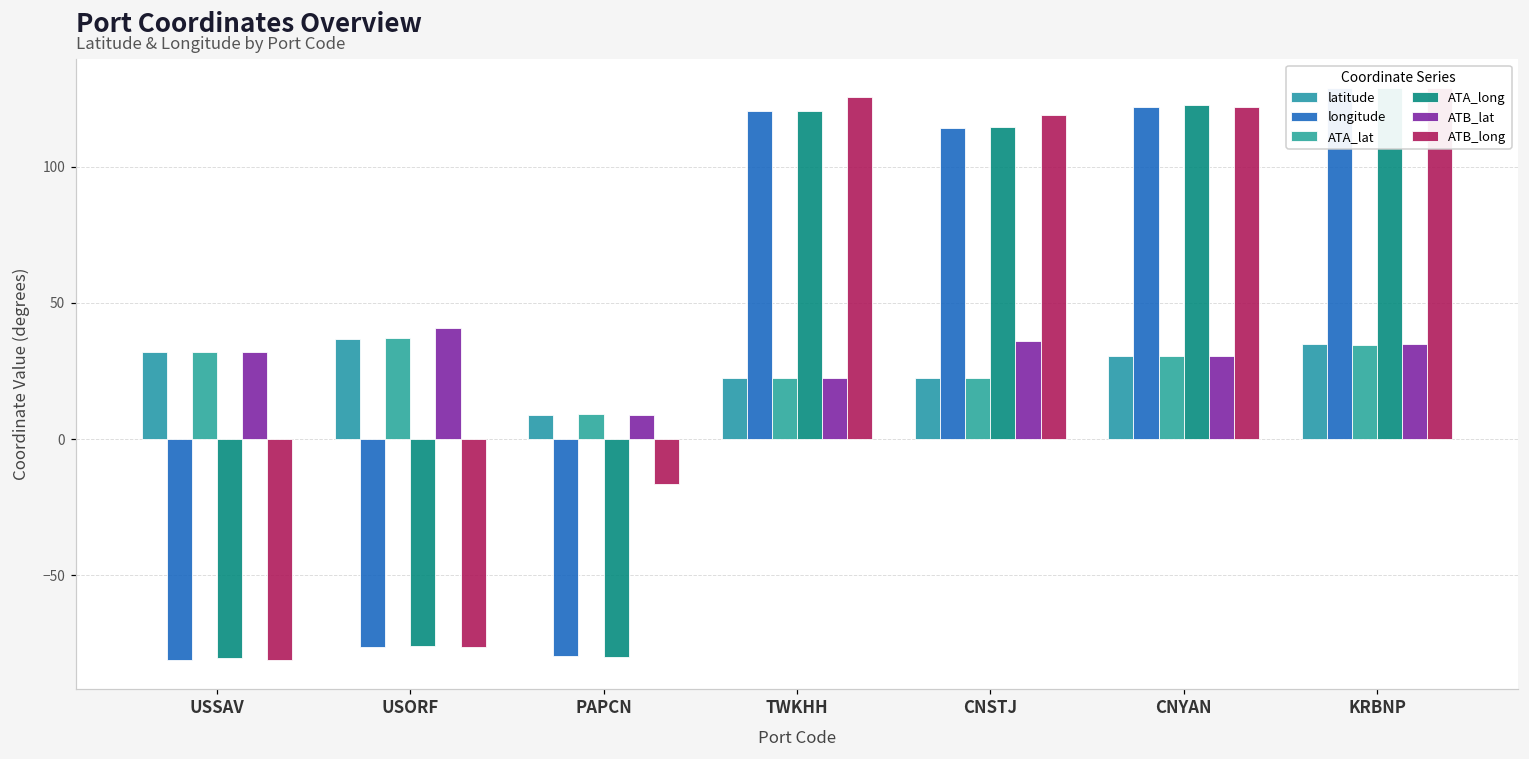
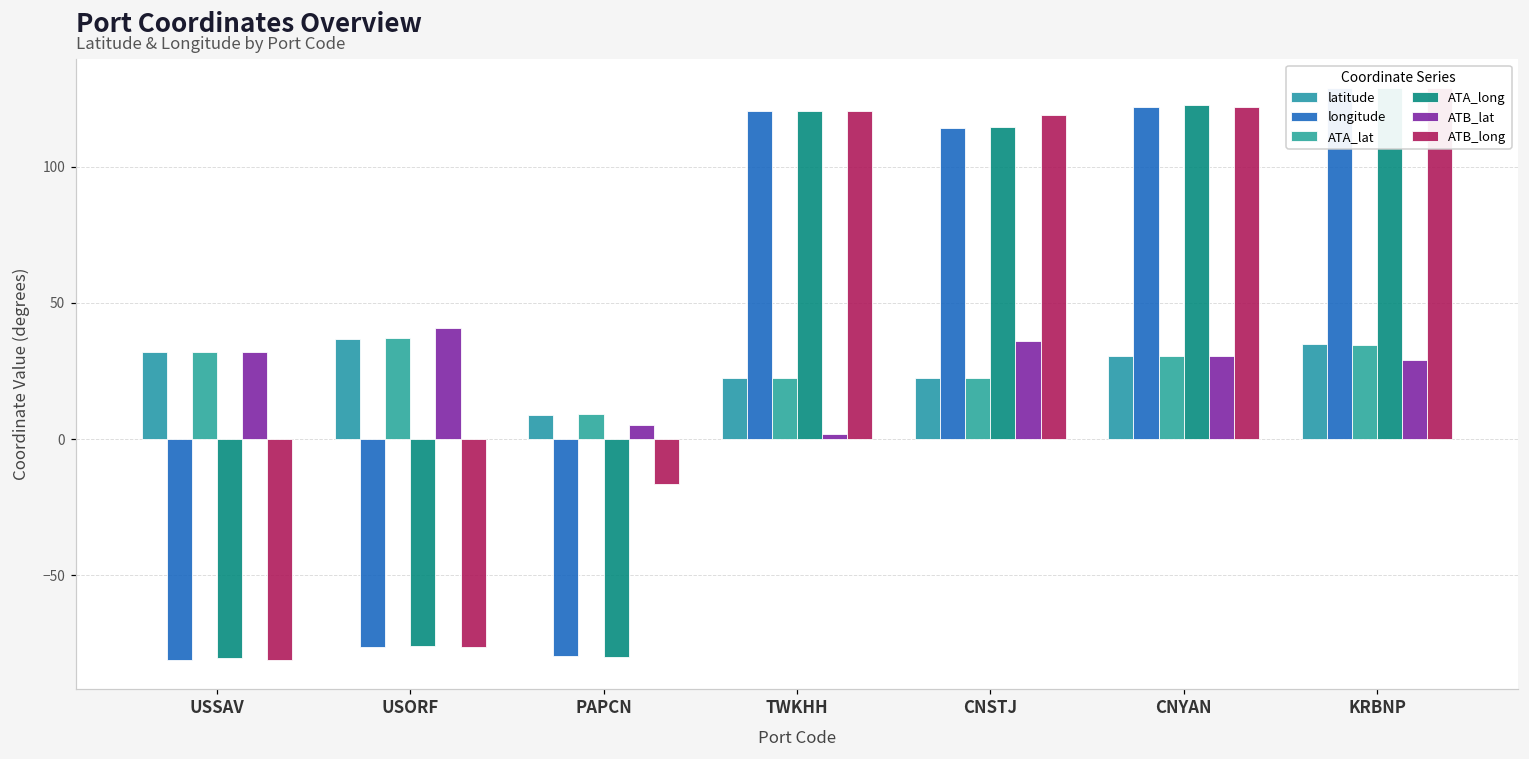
  {
    "ATB_lat": {
      "USSAV": 32,
      "USORF": 41,
-     "PAPCN": 9,
-     "TWKHH": 23,
+     "PAPCN": 5,
+     "TWKHH": 2,
      "CNSTJ": 36,
      "CNYAN": 31,
-     "KRBNP": 35
+     "KRBNP": 29
    },
    "ATB_long": {
      "USSAV": -81,
      "USORF": -76,
      "PAPCN": -16,
-     "TWKHH": 126,
+     "TWKHH": 120,
      "CNSTJ": 119,
      "CNYAN": 122
    }
  }
